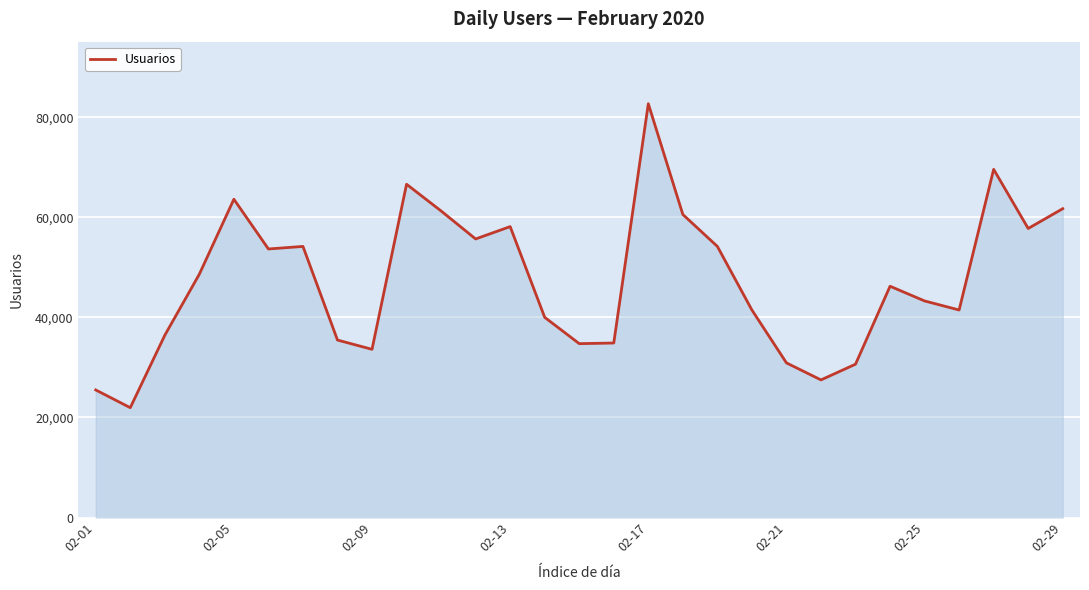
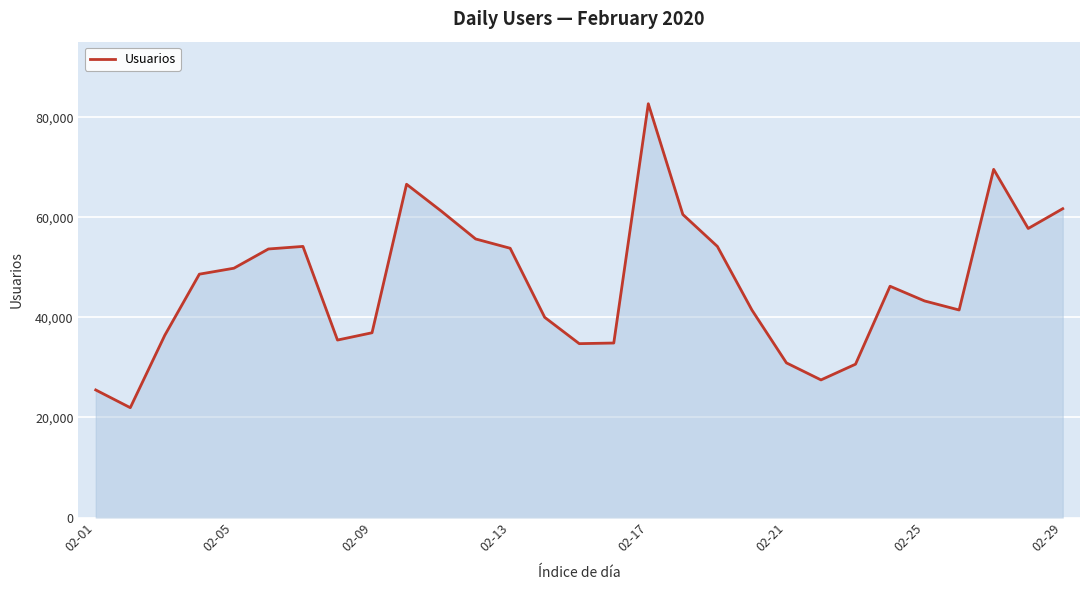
  {
    "02-01": "25,000",
-   "02-05": "64,000",
-   "02-09": "34,000",
-   "02-13": "58,000",
+   "02-05": "50,000",
+   "02-09": "37,000",
+   "02-13": "54,000",
    "02-17": "83,000",
    "02-21": "31,000",
    "02-25": "43,000",
    "02-29": "62,000"
  }
